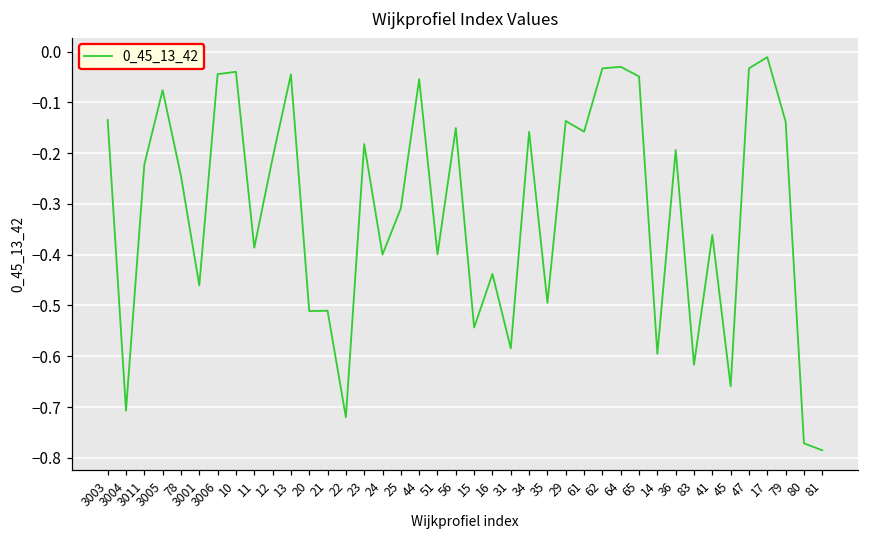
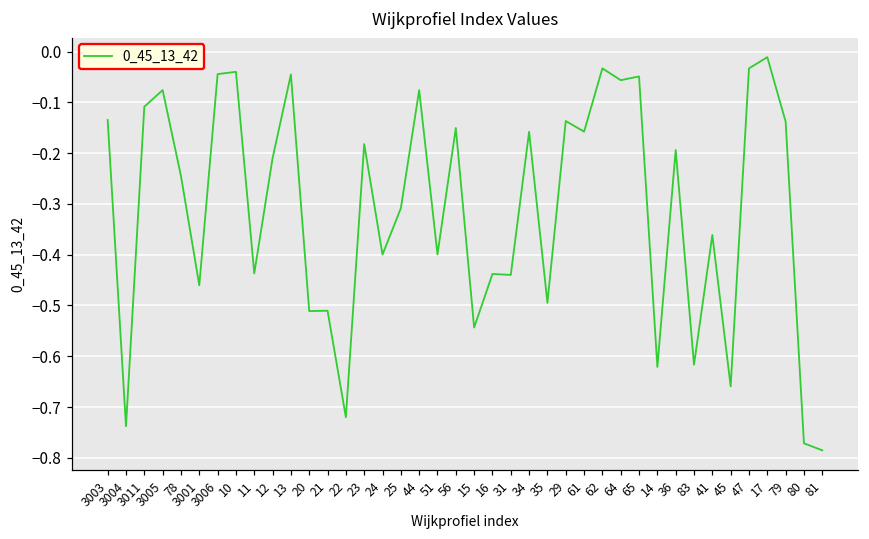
  {
    "3003": -0.13,
-   "3004": -0.71,
-   "3011": -0.22,
+   "3004": -0.74,
+   "3011": -0.11,
    "3005": -0.08,
    "78": -0.24,
    "3001": -0.46,
    "3006": -0.04,
    "10": -0.04,
-   "11": -0.39,
+   "11": -0.44,
    "12": -0.21,
    "13": -0.05,
    "20": -0.51,
    "21": -0.51,
    "22": -0.72,
    "23": -0.18,
    "24": -0.40,
    "25": -0.31,
-   "44": -0.05,
+   "44": -0.08,
    "51": -0.40,
    "56": -0.15,
    "15": -0.54,
    "16": -0.44,
-   "31": -0.58,
+   "31": -0.44,
    "34": -0.16,
    "35": -0.49,
    "29": -0.14,
    "61": -0.16,
    "62": -0.03,
-   "64": -0.03,
+   "64": -0.06,
    "65": -0.05,
-   "14": -0.60,
+   "14": -0.62,
    "36": -0.19,
    "83": -0.62,
    "41": -0.36,
    "45": -0.66,
    "47": -0.03,
    "17": -0.01,
    "79": -0.14,
    "80": -0.77,
    "81": -0.79
  }
